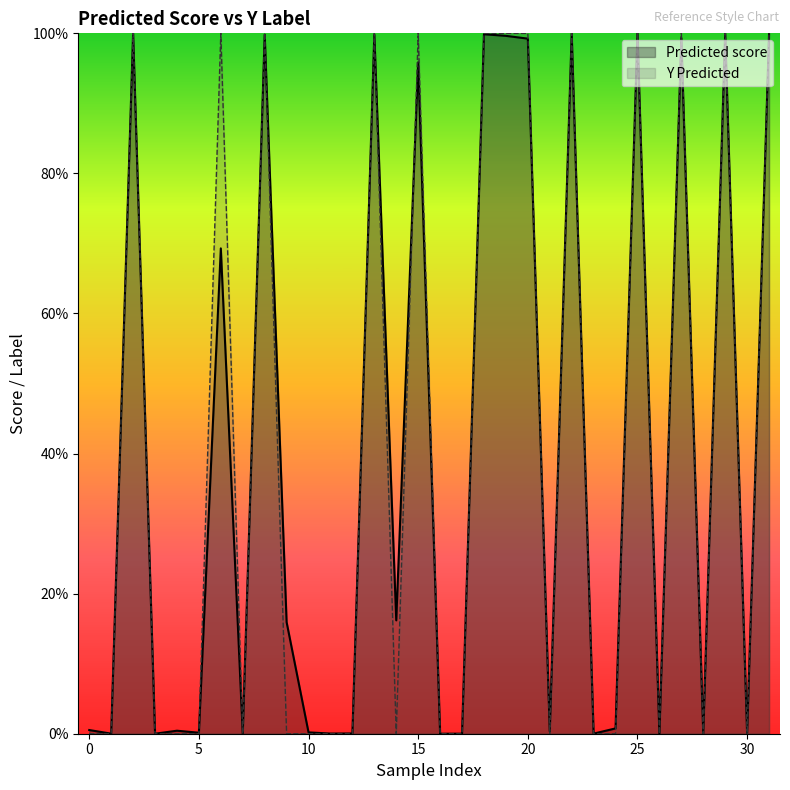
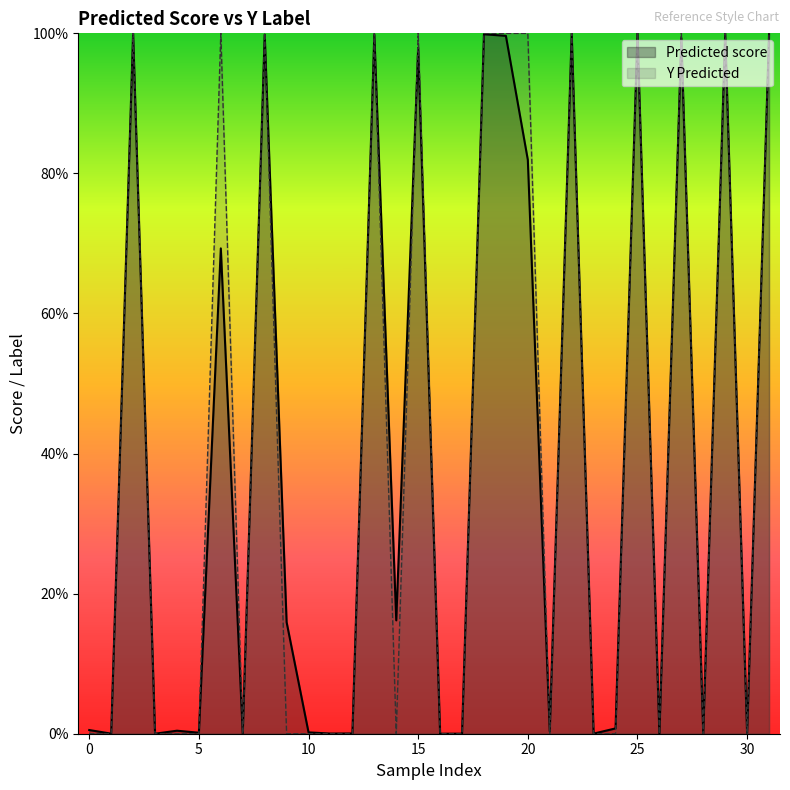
  {
    "Predicted score": {
      "0": "1%",
-     "15": "96%",
-     "20": "99%"
+     "15": "98%",
+     "20": "82%"
    },
    "Y Predicted": {
      "0": "0%",
      "15": "100%",
      "20": "100%"
    }
  }
